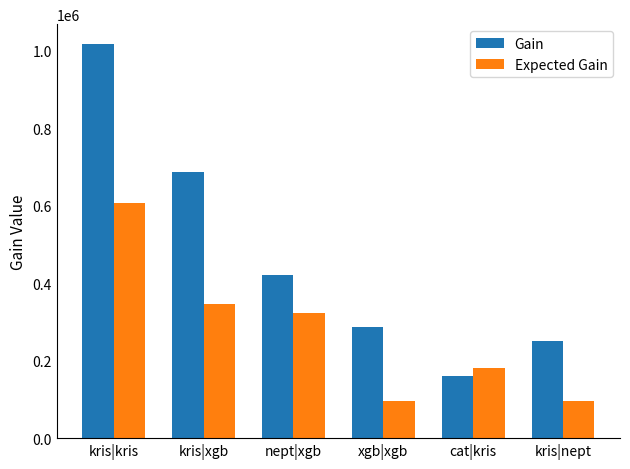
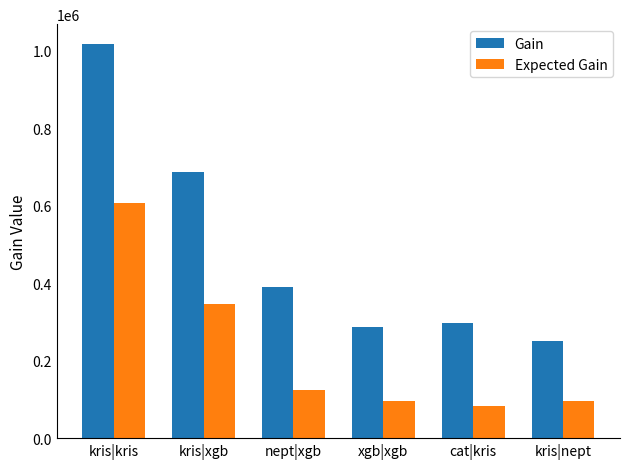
  {
    "Gain": {
      "kris|kris": 1020000,
      "kris|xgb": 690000,
-     "nept|xgb": 420000,
+     "nept|xgb": 390000,
      "xgb|xgb": 290000,
-     "cat|kris": 160000,
+     "cat|kris": 300000,
      "kris|nept": 250000
    },
    "Expected Gain": {
      "kris|kris": 610000,
      "kris|xgb": 350000,
-     "nept|xgb": 320000,
+     "nept|xgb": 120000,
      "xgb|xgb": 90000,
-     "cat|kris": 180000,
+     "cat|kris": 80000,
      "kris|nept": 90000
    }
  }
